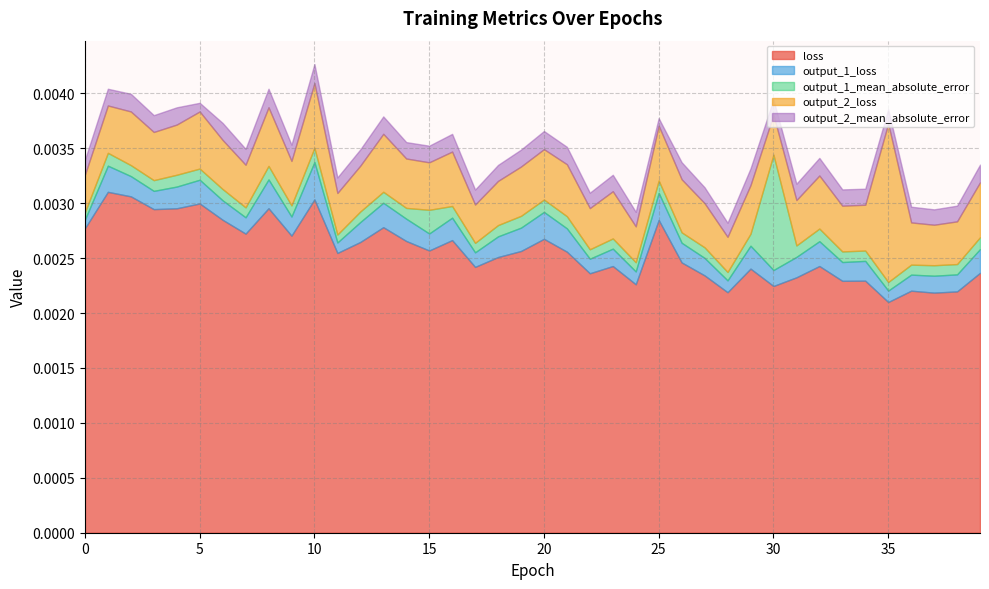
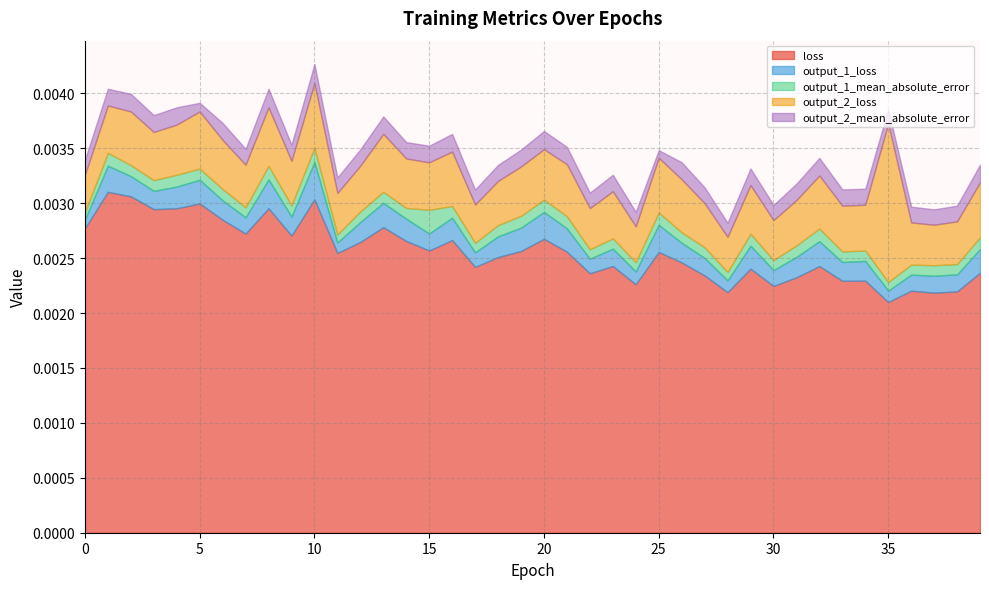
  {
    "loss": {
      "0": 0.00277,
      "5": 0.00300,
      "10": 0.00303,
      "15": 0.00257,
      "20": 0.00268,
-     "25": 0.00285,
+     "25": 0.00256,
      "30": 0.00225,
      "35": 0.00210
    },
    "output_1_loss": {
      "0": 0.00008,
      "5": 0.00022,
      "10": 0.00034,
      "15": 0.00015,
      "20": 0.00025,
      "25": 0.00025,
      "30": 0.00015,
      "35": 0.00010
    },
    "output_1_mean_absolute_error": {
      "0": 0.00007,
      "5": 0.00010,
      "10": 0.00013,
      "15": 0.00022,
      "20": 0.00011,
      "25": 0.00011,
-     "30": 0.00105,
+     "30": 0.00009,
      "35": 0.00008
    },
    "output_2_loss": {
      "0": 0.00034,
      "5": 0.00052,
      "10": 0.00059,
      "15": 0.00043,
      "20": 0.00046,
      "25": 0.00050
    },
    "output_2_mean_absolute_error": {
      "0": 0.00014,
      "5": 0.00008,
      "10": 0.00017,
      "15": 0.00015,
      "20": 0.00017,
      "25": 0.00007
    }
  }
